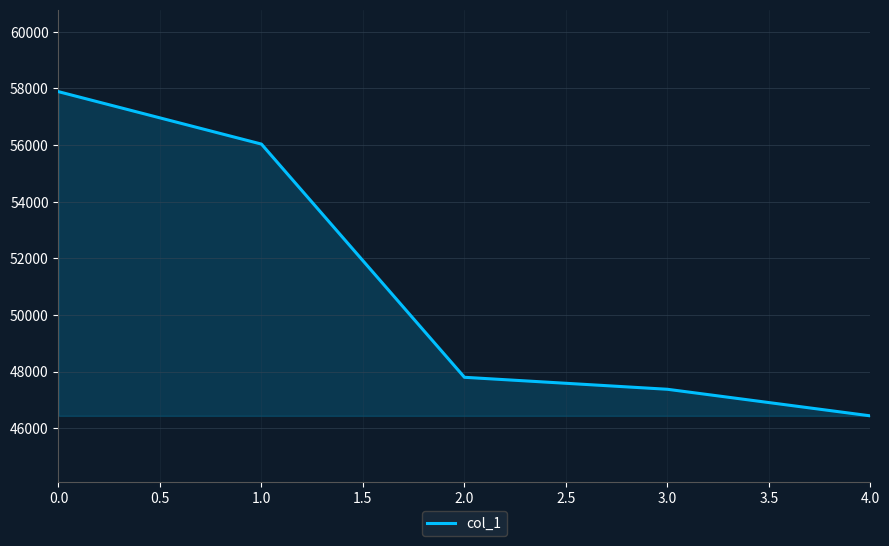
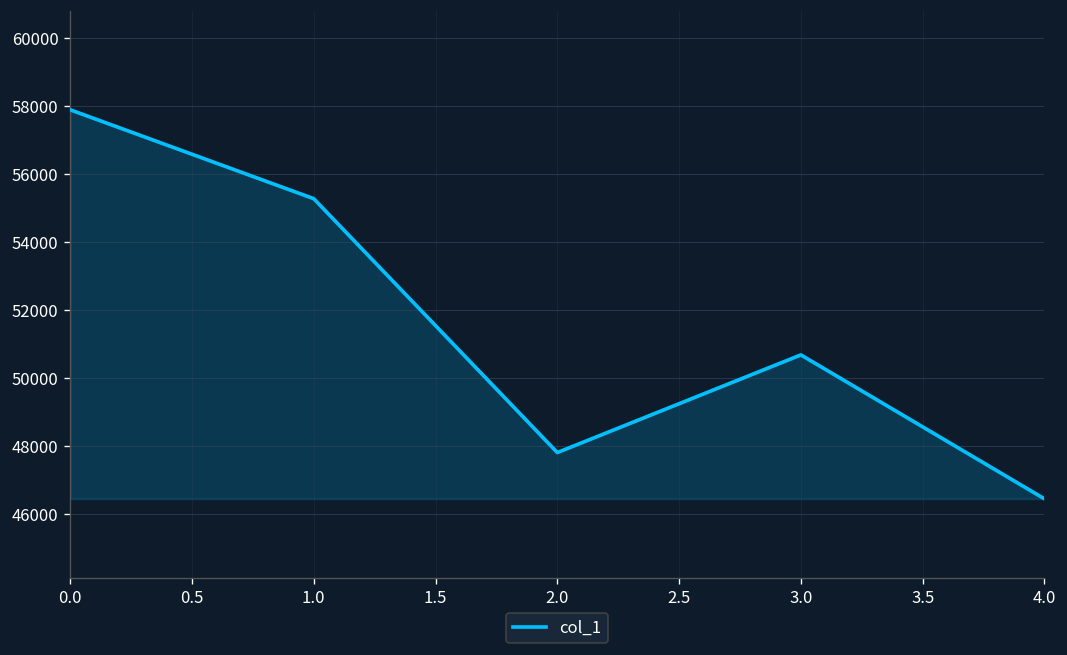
  {
    "0.0": 57900,
-   "1.0": 56000,
+   "1.0": 55300,
    "2.0": 47800,
-   "3.0": 47400,
+   "3.0": 50700,
    "4.0": 46400
  }
